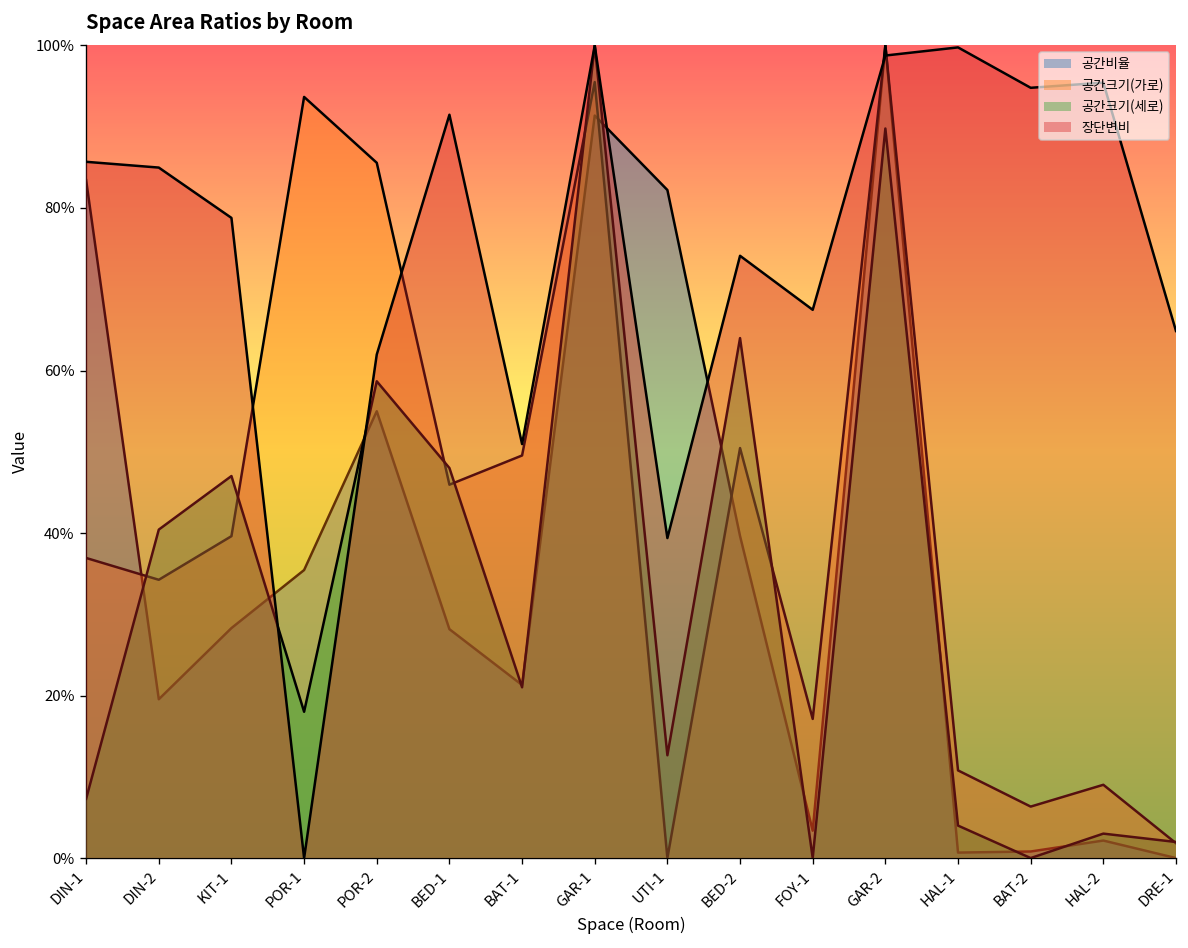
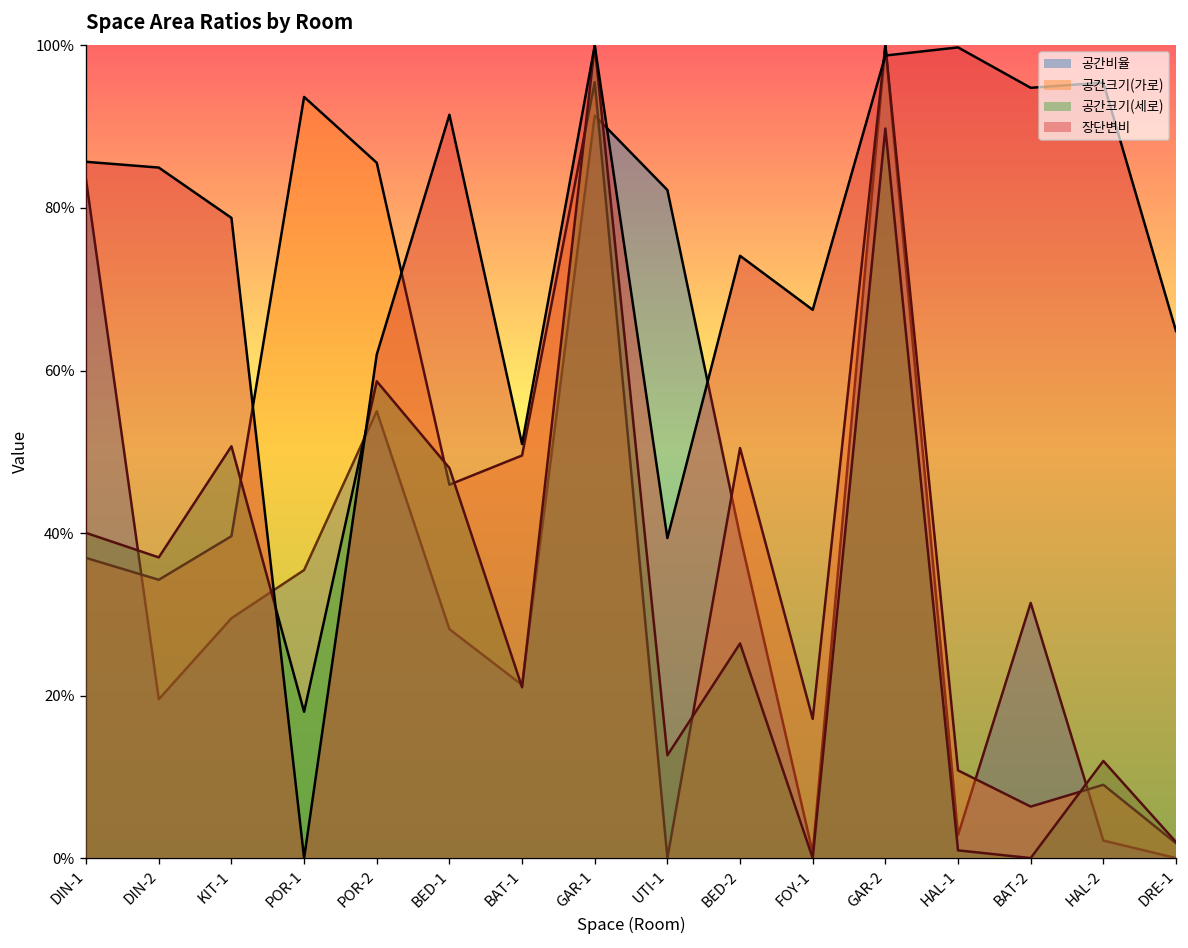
  {
    "공간비율": {
      "DIN-1": "83%",
      "DIN-2": "20%",
-     "KIT-1": "28%",
+     "KIT-1": "30%",
      "POR-1": "35%",
      "POR-2": "55%",
      "BED-1": "28%",
      "GAR-1": "91%",
      "UTI-1": "82%",
      "BED-2": "40%",
-     "FOY-1": "3%",
-     "HAL-1": "1%",
-     "BAT-2": "1%",
+     "FOY-1": "1%",
+     "HAL-1": "3%",
+     "BAT-2": "31%",
      "HAL-2": "2%",
      "DRE-1": "0%"
    },
    "공간크기(세로)": {
-     "DIN-1": "7%",
-     "DIN-2": "40%",
-     "KIT-1": "47%",
+     "DIN-1": "40%",
+     "DIN-2": "37%",
+     "KIT-1": "51%",
      "POR-1": "18%",
      "POR-2": "59%",
      "BED-1": "48%",
      "UTI-1": "13%",
-     "BED-2": "64%",
+     "BED-2": "26%",
      "FOY-1": "0%",
      "GAR-2": "90%",
-     "HAL-1": "4%",
+     "HAL-1": "1%",
      "BAT-2": "0%",
-     "HAL-2": "3%"
+     "HAL-2": "12%"
    }
  }
